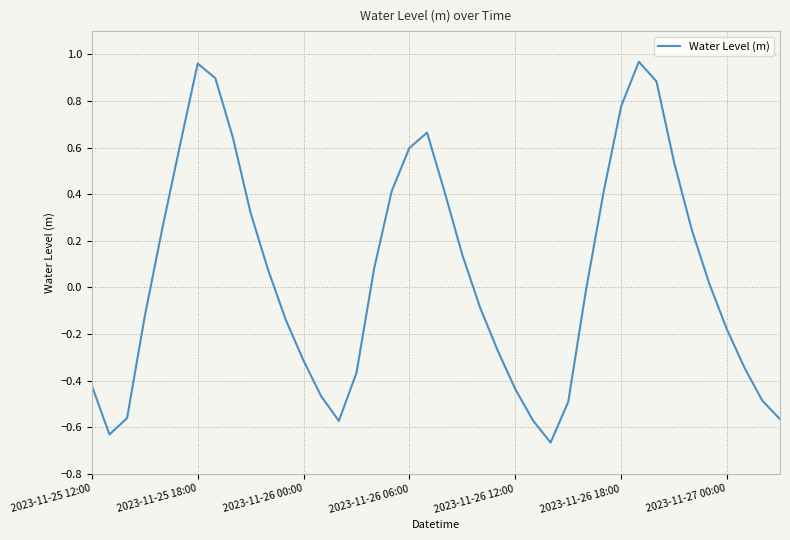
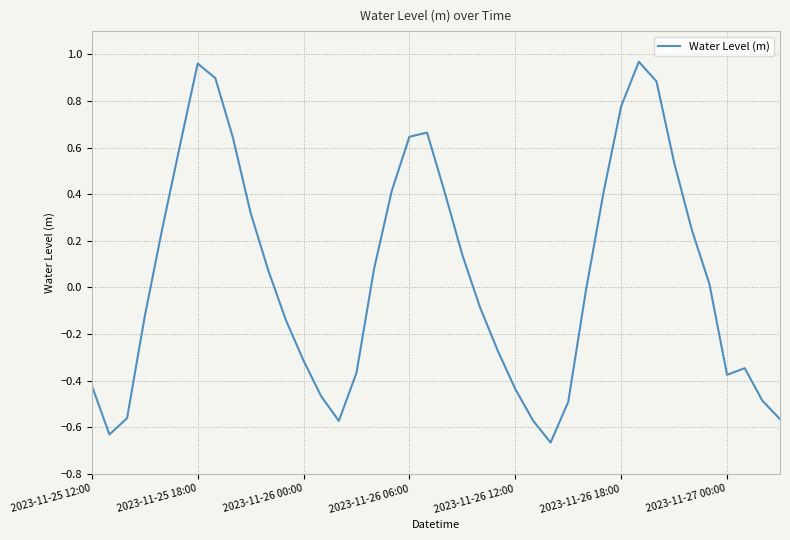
  {
    "2023-11-25 12:00": -0.42,
    "2023-11-25 18:00": 0.96,
    "2023-11-26 00:00": -0.31,
-   "2023-11-26 06:00": 0.60,
+   "2023-11-26 06:00": 0.65,
    "2023-11-26 12:00": -0.44,
    "2023-11-26 18:00": 0.78,
-   "2023-11-27 00:00": -0.18
+   "2023-11-27 00:00": -0.38
  }
